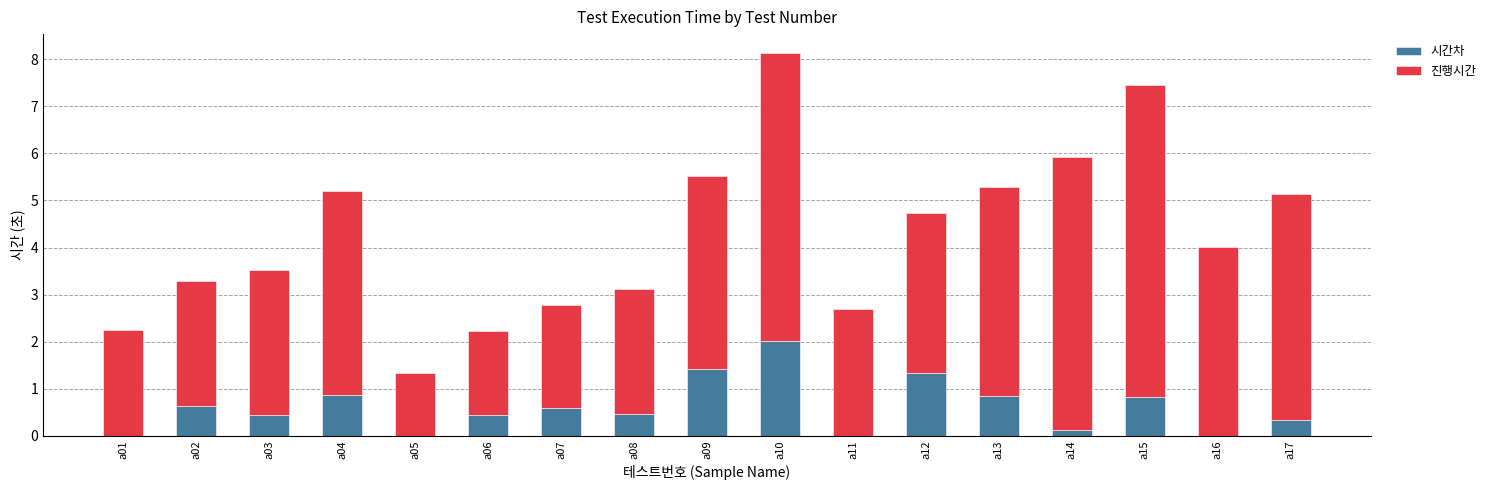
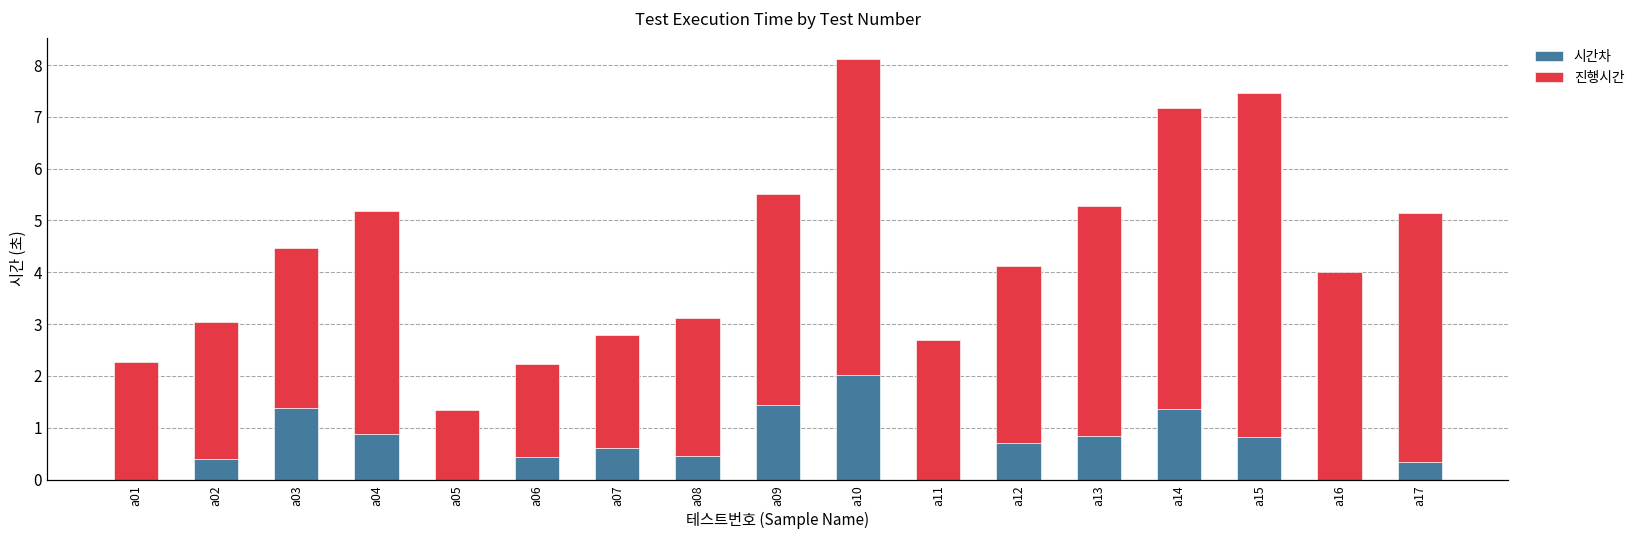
  {
    "시간차": {
      "a01": 0.0,
-     "a02": 0.6,
-     "a03": 0.4,
+     "a02": 0.4,
+     "a03": 1.4,
      "a04": 0.9,
      "a05": 0.0,
      "a06": 0.4,
      "a07": 0.6,
      "a08": 0.5,
      "a09": 1.4,
      "a10": 2.0,
      "a11": 0.0,
-     "a12": 1.3,
+     "a12": 0.7,
      "a13": 0.9,
-     "a14": 0.1,
+     "a14": 1.4,
      "a15": 0.8,
      "a16": 0.0,
      "a17": 0.3
    },
    "진행시간": {
      "a01": 2.3,
      "a02": 2.6,
      "a03": 3.1,
      "a04": 4.3,
      "a05": 1.3,
      "a06": 1.8,
      "a07": 2.2,
      "a08": 2.7,
      "a09": 4.1,
      "a10": 6.1,
      "a11": 2.7,
      "a12": 3.4,
      "a13": 4.4,
      "a14": 5.8,
      "a15": 6.6,
      "a16": 4.0,
      "a17": 4.8
    }
  }
